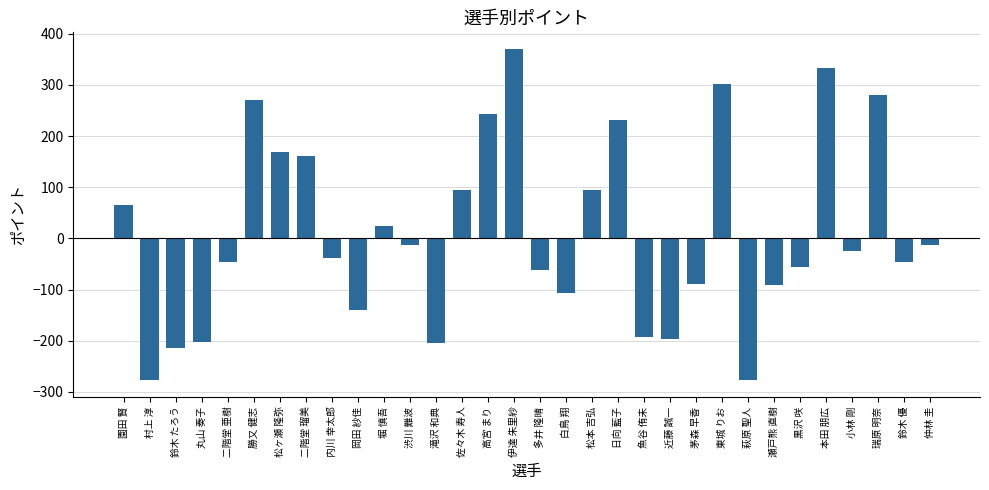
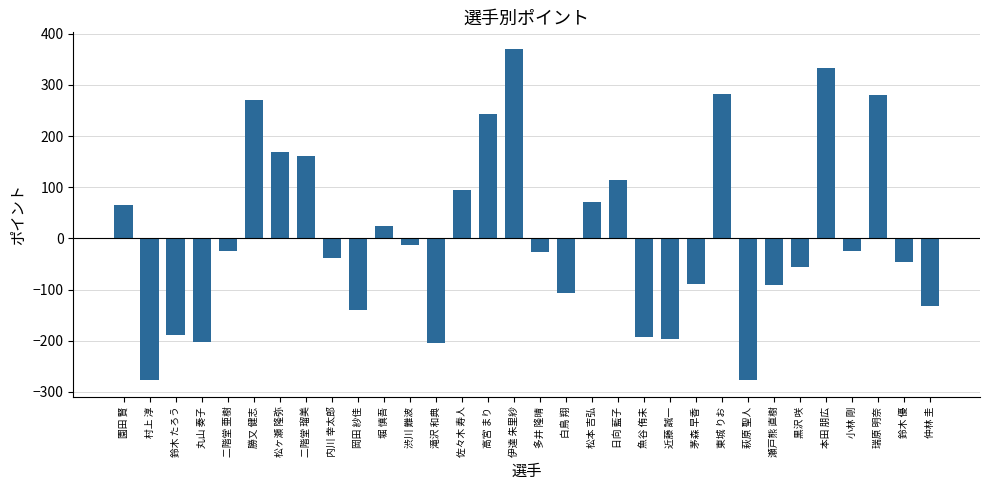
  {
    "園田 賢": 60,
    "村上 淳": -280,
-   "鈴木 たろう": -210,
+   "鈴木 たろう": -190,
    "丸山 奏子": -200,
-   "二階堂 亜樹": -50,
+   "二階堂 亜樹": -20,
    "勝又 健志": 270,
    "松ヶ瀬 隆弥": 170,
    "二階堂 瑠美": 160,
    "内川 幸太郎": -40,
    "岡田 紗佳": -140,
    "堀 慎吾": 20,
    "渋川 難波": -10,
    "滝沢 和典": -200,
    "佐々木 寿人": 90,
    "高宮 まり": 240,
    "伊達 朱里紗": 370,
-   "多井 隆晴": -60,
+   "多井 隆晴": -30,
    "白鳥 翔": -110,
-   "松本 吉弘": 90,
-   "日向 藍子": 230,
+   "松本 吉弘": 70,
+   "日向 藍子": 110,
    "魚谷 侑未": -190,
    "近藤 誠一": -200,
    "茅森 早香": -90,
-   "東城 りお": 300,
+   "東城 りお": 280,
    "萩原 聖人": -280,
    "瀬戸熊 直樹": -90,
    "黒沢 咲": -60,
    "本田 朋広": 330,
    "小林 剛": -20,
    "瑞原 明奈": 280,
    "鈴木 優": -50,
-   "仲林 圭": -10
+   "仲林 圭": -130
  }
